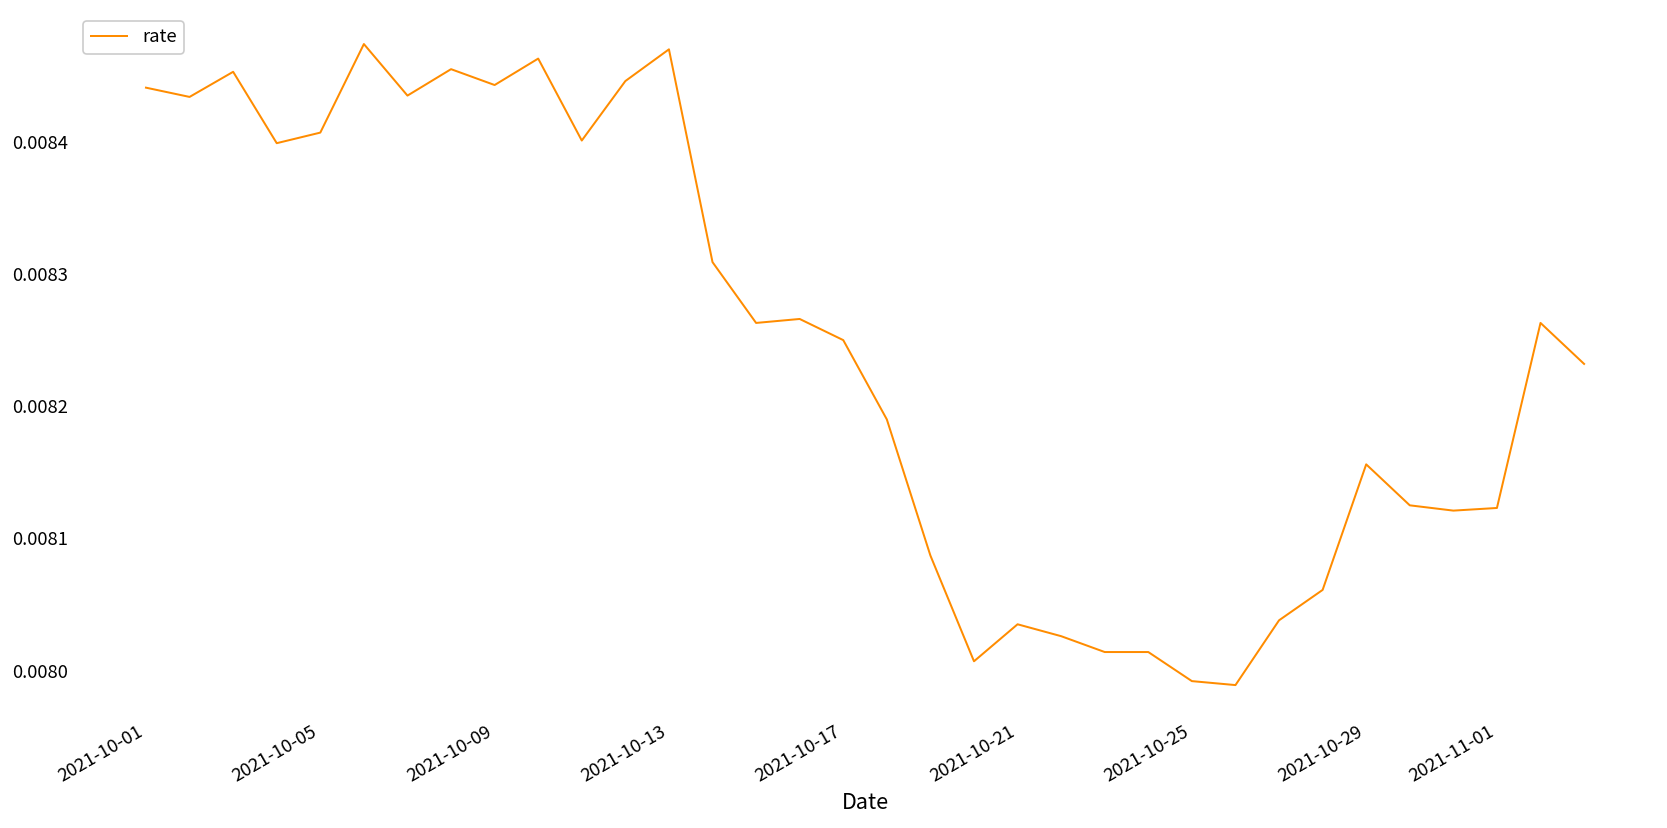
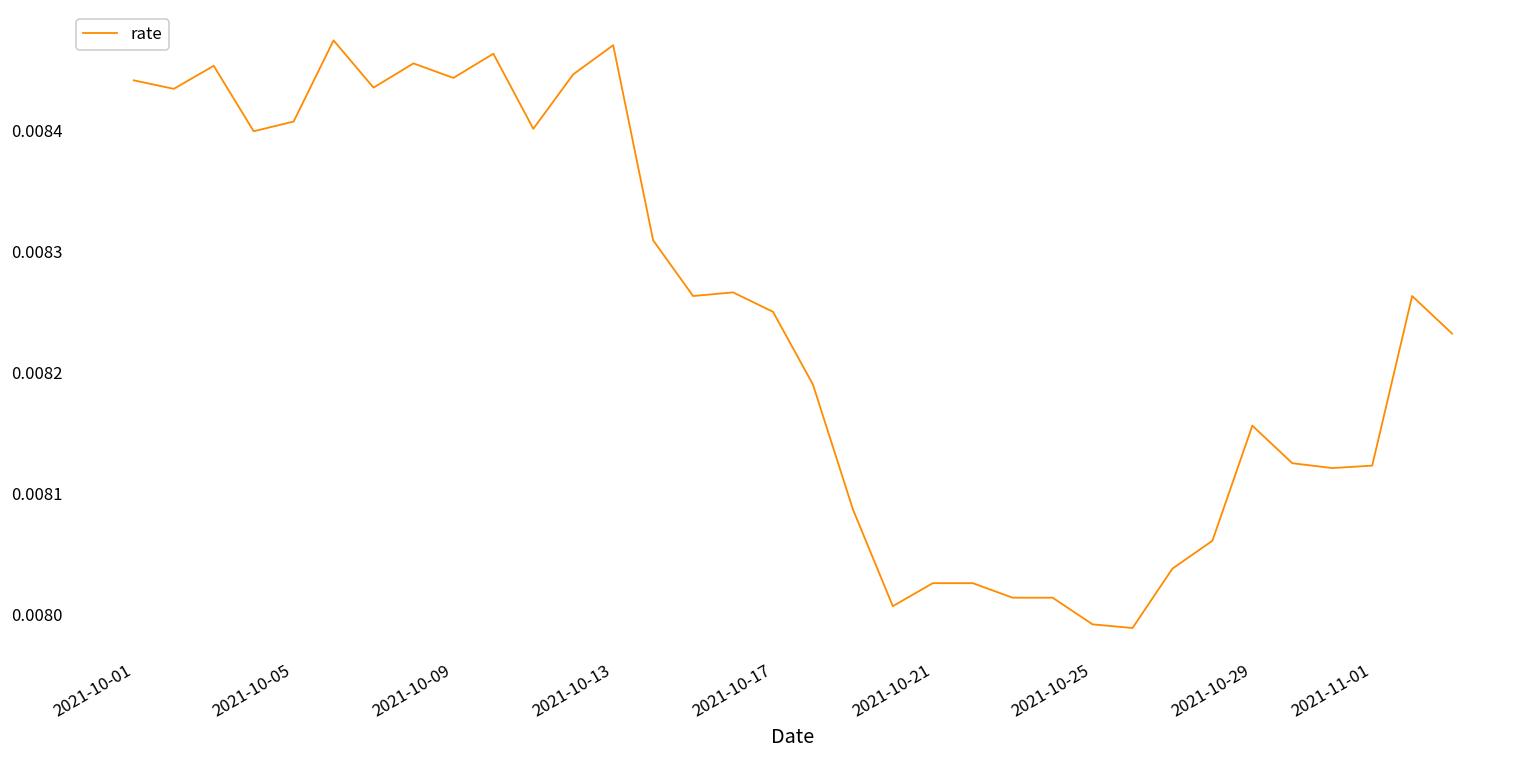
  {
    "2021-10-01": 0.008441,
    "2021-10-05": 0.008407,
    "2021-10-09": 0.008443,
    "2021-10-13": 0.008470,
    "2021-10-17": 0.008250,
-   "2021-10-21": 0.008035,
+   "2021-10-21": 0.008026,
    "2021-10-25": 0.007992,
    "2021-10-29": 0.008156,
    "2021-11-01": 0.008123
  }
